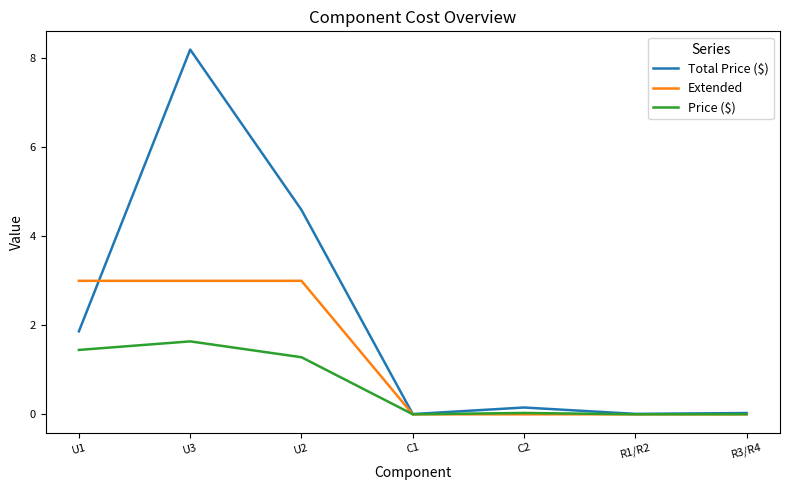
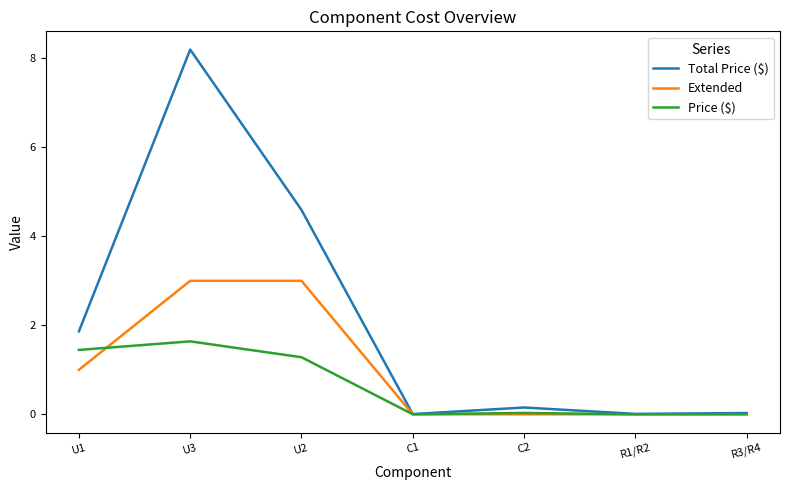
  {
    "Total Price ($)": {
      "U1": 1.9,
      "U3": 8.2,
      "U2": 4.6,
      "C2": 0.2
    },
    "Extended": {
-     "U1": 3,
+     "U1": 1,
      "U3": 3,
      "U2": 3
    },
    "Price ($)": {
      "U1": 1.4,
      "U3": 1.6,
      "U2": 1.3
    }
  }
